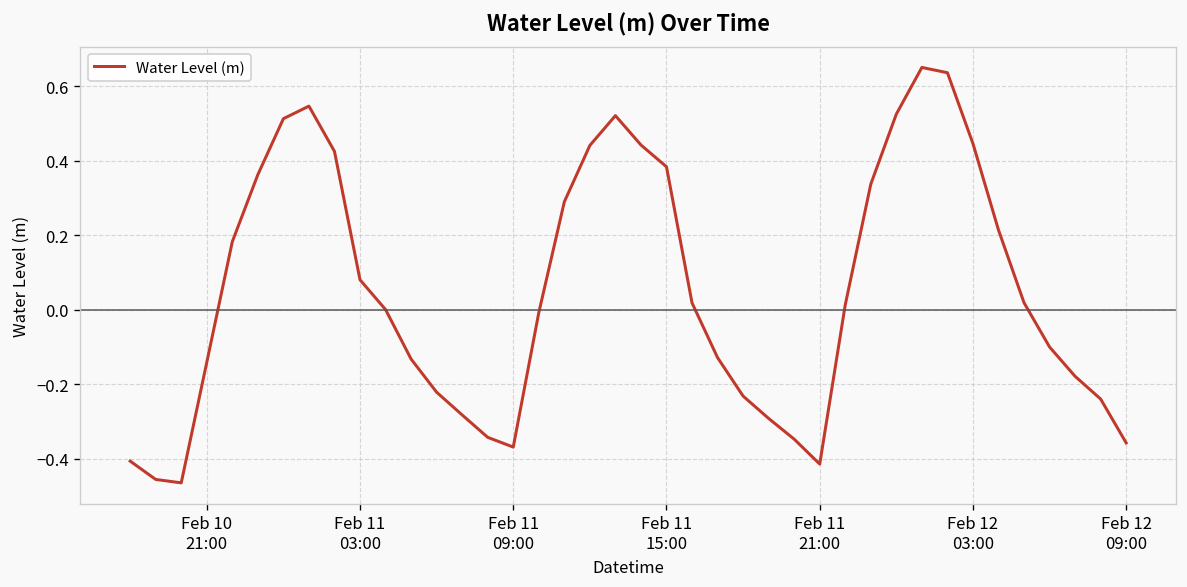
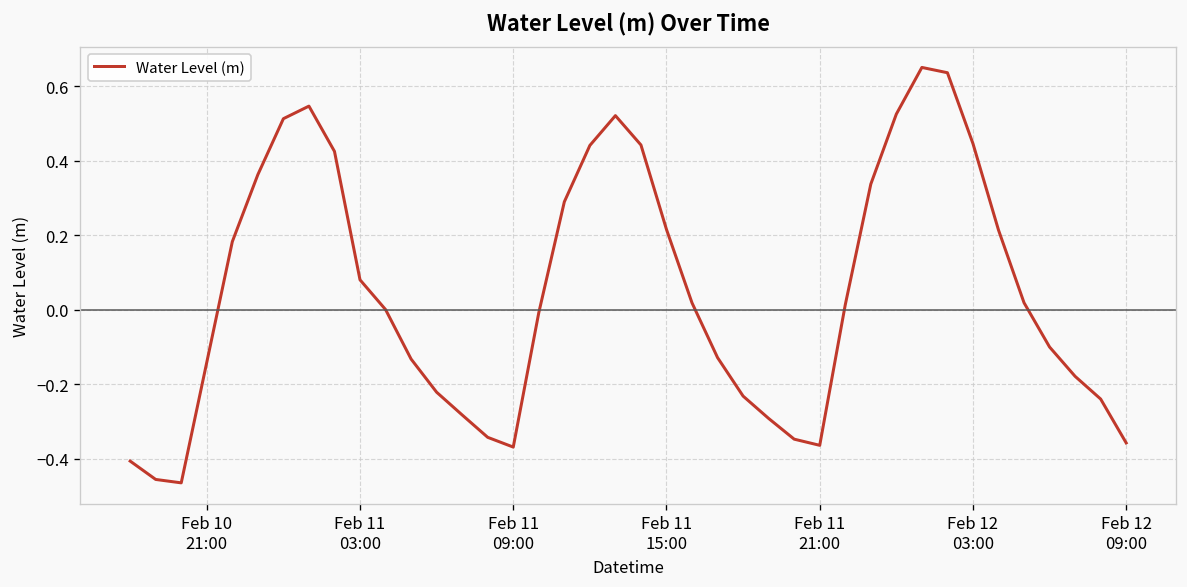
  {
    "Feb 10 21:00": -0.14,
    "Feb 11 03:00": 0.08,
    "Feb 11 09:00": -0.37,
-   "Feb 11 15:00": 0.38,
-   "Feb 11 21:00": -0.41,
+   "Feb 11 15:00": 0.22,
+   "Feb 11 21:00": -0.36,
    "Feb 12 03:00": 0.45,
    "Feb 12 09:00": -0.36
  }
